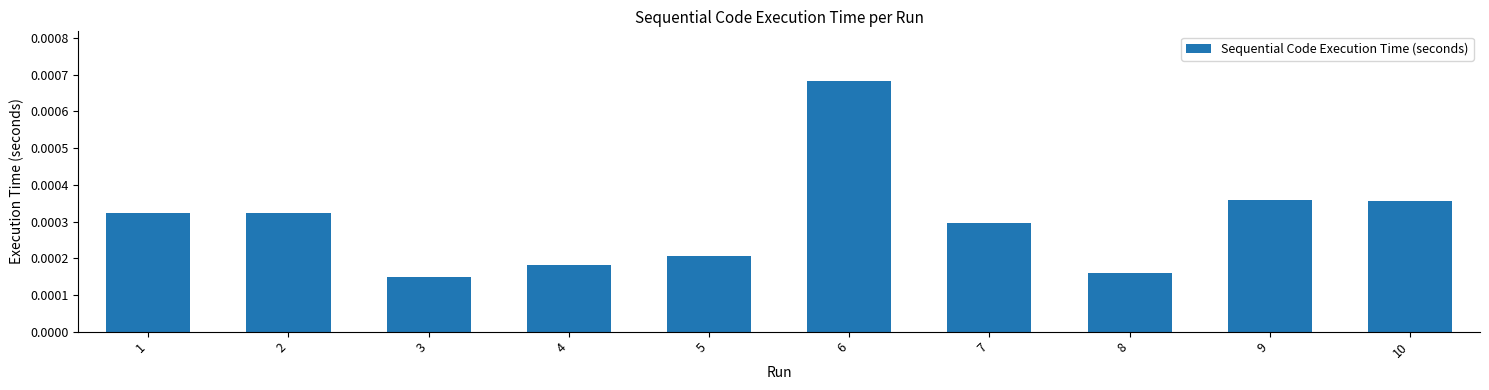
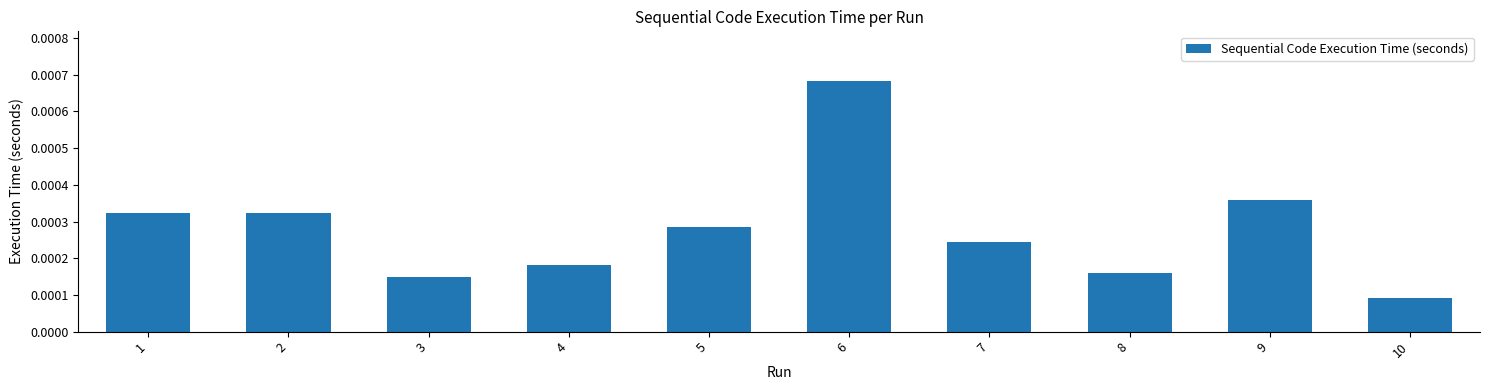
  {
    "1": 0.00032,
    "2": 0.00032,
    "3": 0.00015,
    "4": 0.00018,
-   "5": 0.00021,
+   "5": 0.00029,
    "6": 0.00068,
-   "7": 0.00030,
+   "7": 0.00024,
    "8": 0.00016,
    "9": 0.00036,
-   "10": 0.00036
+   "10": 0.00009
  }
